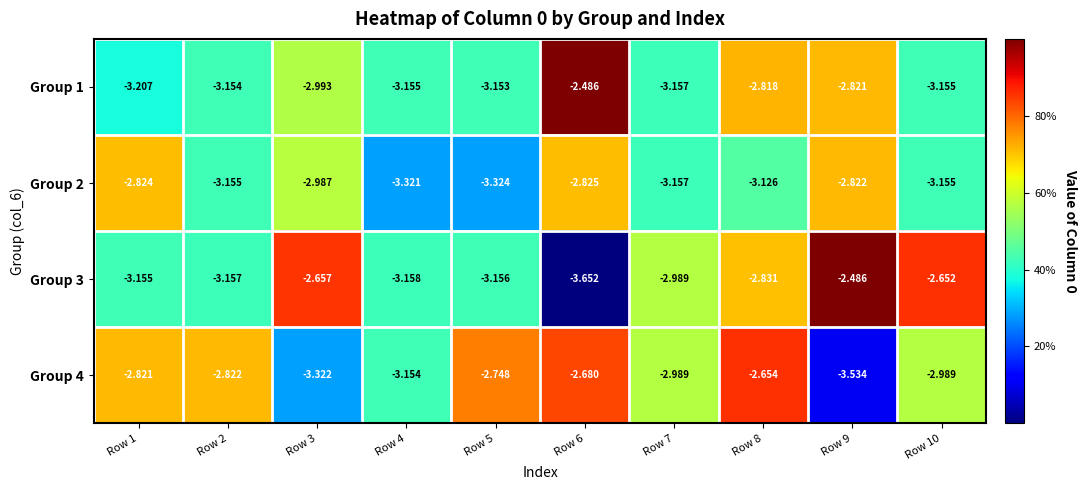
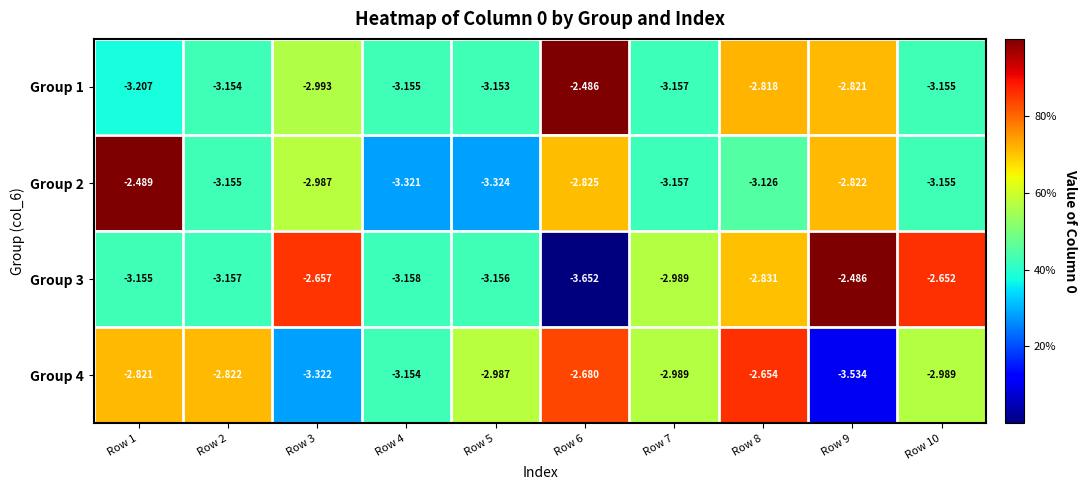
  {
    "Group 1": {
      "Row 1": -3.207,
      "Row 2": -3.154,
      "Row 3": -2.993,
      "Row 4": -3.155,
      "Row 5": -3.153,
      "Row 6": -2.486,
      "Row 7": -3.157,
      "Row 8": -2.818,
      "Row 9": -2.821,
      "Row 10": -3.155
    },
    "Group 2": {
-     "Row 1": -2.824,
+     "Row 1": -2.489,
      "Row 2": -3.155,
      "Row 3": -2.987,
      "Row 4": -3.321,
      "Row 5": -3.324,
      "Row 6": -2.825,
      "Row 7": -3.157,
      "Row 8": -3.126,
      "Row 9": -2.822,
      "Row 10": -3.155
    },
    "Group 3": {
      "Row 1": -3.155,
      "Row 2": -3.157,
      "Row 3": -2.657,
      "Row 4": -3.158,
      "Row 5": -3.156,
      "Row 6": -3.652,
      "Row 7": -2.989,
      "Row 8": -2.831,
      "Row 9": -2.486,
      "Row 10": -2.652
    },
    "Group 4": {
      "Row 1": -2.821,
      "Row 2": -2.822,
      "Row 3": -3.322,
      "Row 4": -3.154,
-     "Row 5": -2.748,
+     "Row 5": -2.987,
      "Row 6": -2.680,
      "Row 7": -2.989,
      "Row 8": -2.654,
      "Row 9": -3.534,
      "Row 10": -2.989
    }
  }
